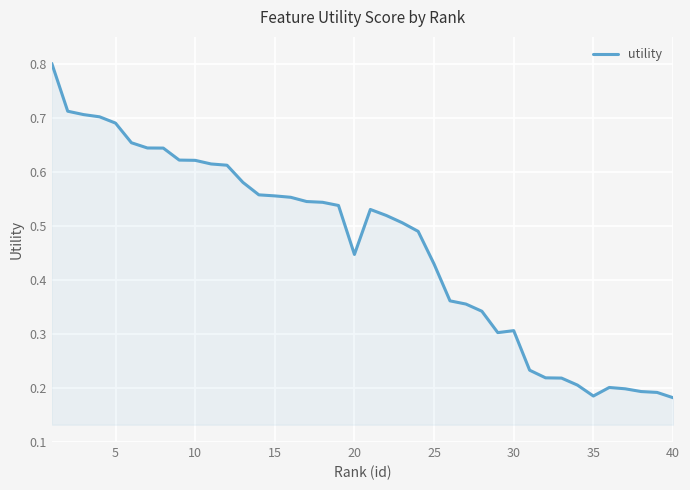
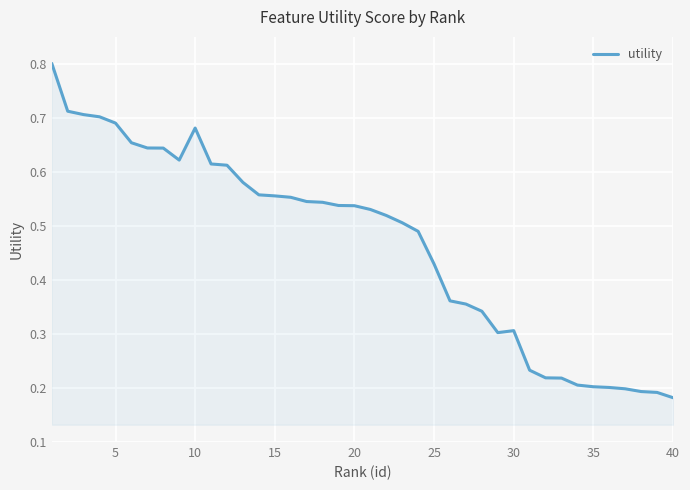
  {
    "5": 0.69,
-   "10": 0.62,
+   "10": 0.68,
    "15": 0.56,
-   "20": 0.45,
+   "20": 0.54,
    "25": 0.43,
    "30": 0.31,
-   "35": 0.19,
+   "35": 0.20,
    "40": 0.18
  }
